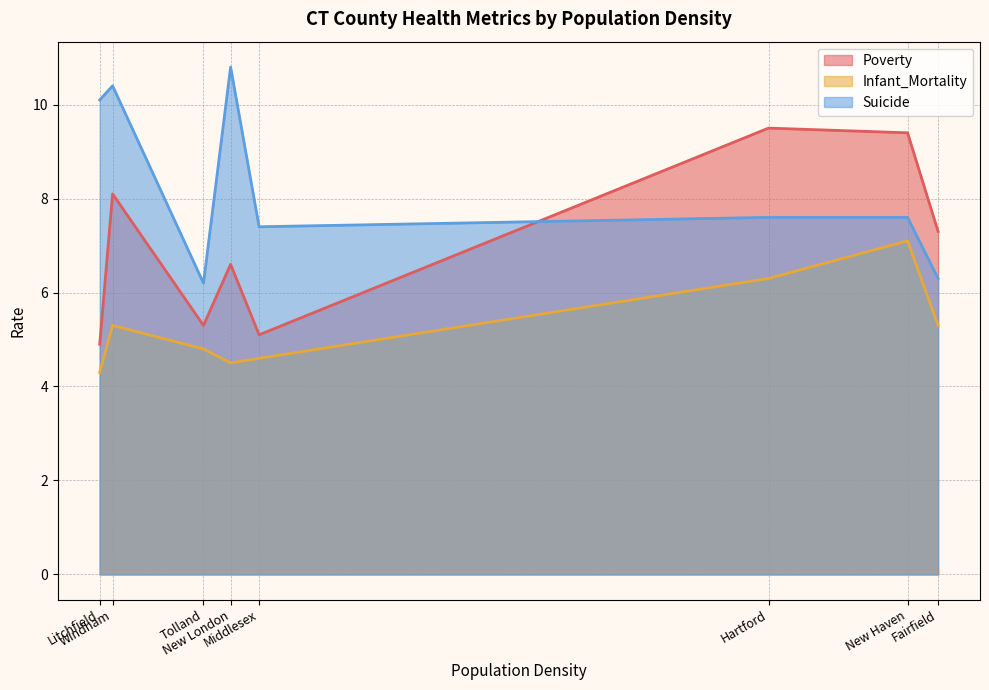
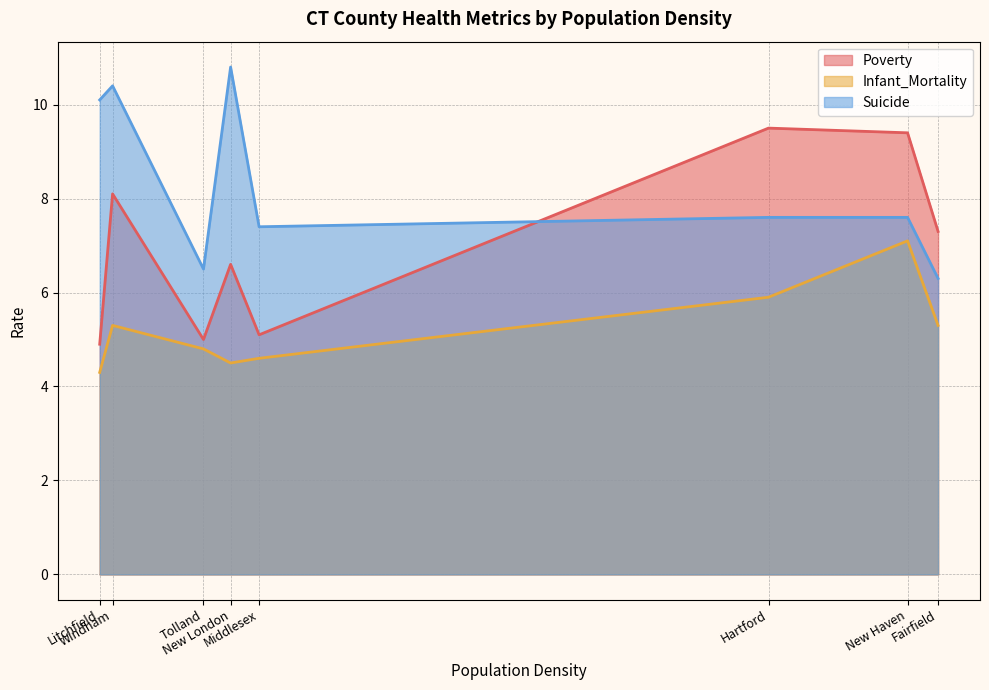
  {
    "Poverty": {
      "Litchfield": 4.9,
      "Windham": 8.1,
-     "Tolland": 5.3,
+     "Tolland": 5.0,
      "New London": 6.6,
      "Middlesex": 5.1,
      "Hartford": 9.5,
      "New Haven": 9.4,
      "Fairfield": 7.3
    },
    "Infant_Mortality": {
      "Litchfield": 4.3,
      "Windham": 5.3,
      "Tolland": 4.8,
      "New London": 4.5,
      "Middlesex": 4.6,
-     "Hartford": 6.3,
+     "Hartford": 5.9,
      "New Haven": 7.1,
      "Fairfield": 5.3
    },
    "Suicide": {
      "Litchfield": 10.1,
      "Windham": 10.4,
-     "Tolland": 6.2,
+     "Tolland": 6.5,
      "New London": 10.8,
      "Middlesex": 7.4,
      "Hartford": 7.6,
      "New Haven": 7.6,
      "Fairfield": 6.3
    }
  }
